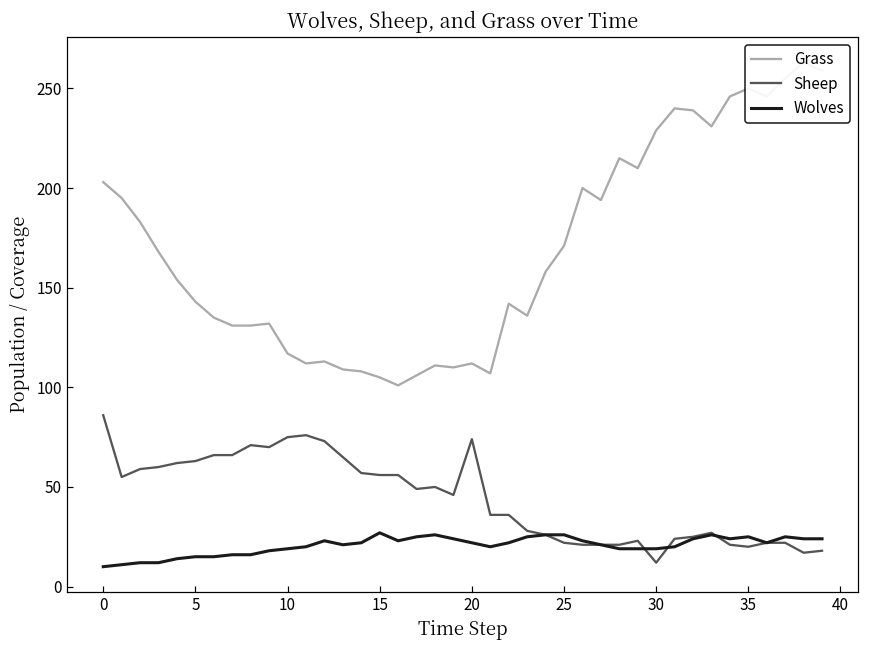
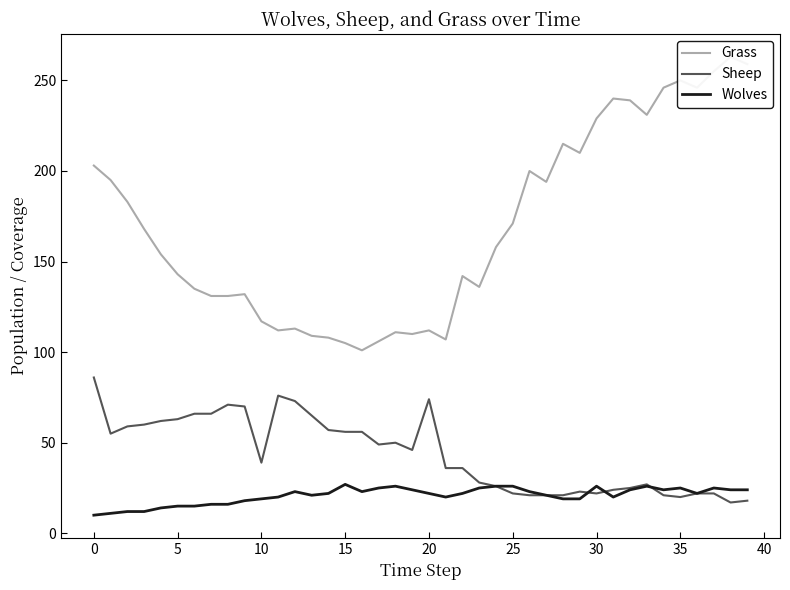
  {
    "Grass": {
      "0": 203,
      "5": 143,
      "10": 117,
      "15": 105,
      "20": 112,
      "25": 171,
      "30": 229
    },
    "Sheep": {
      "0": 86,
      "5": 63,
-     "10": 75,
+     "10": 39,
      "15": 56,
      "20": 74,
      "25": 22,
-     "30": 12,
+     "30": 22,
      "35": 20
    },
    "Wolves": {
      "0": 10,
      "5": 15,
      "10": 19,
      "15": 27,
      "20": 22,
      "25": 26,
-     "30": 19,
+     "30": 26,
      "35": 25
    }
  }
